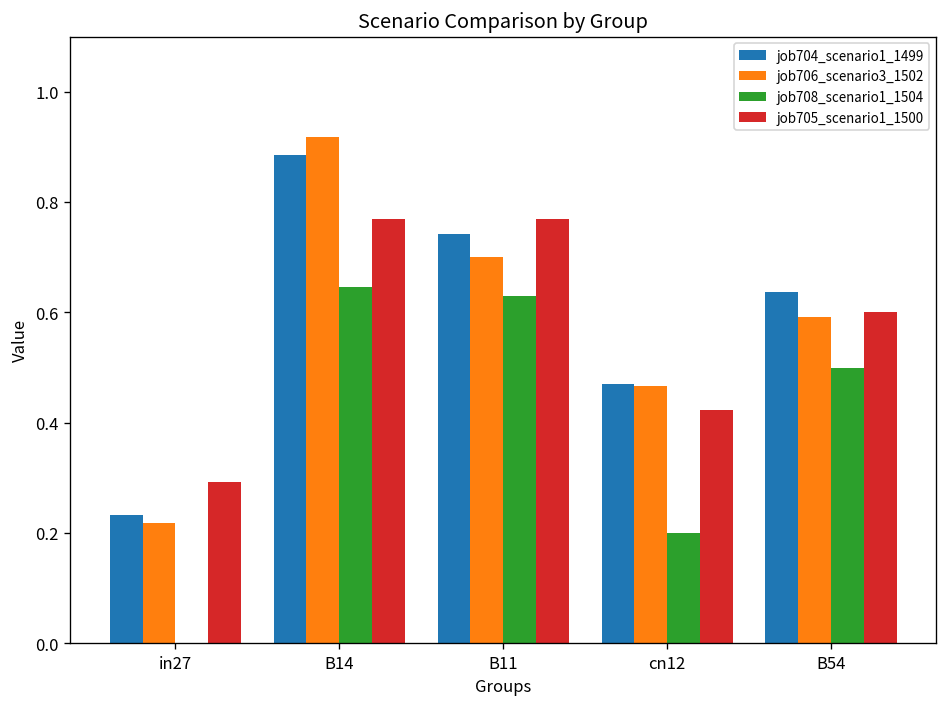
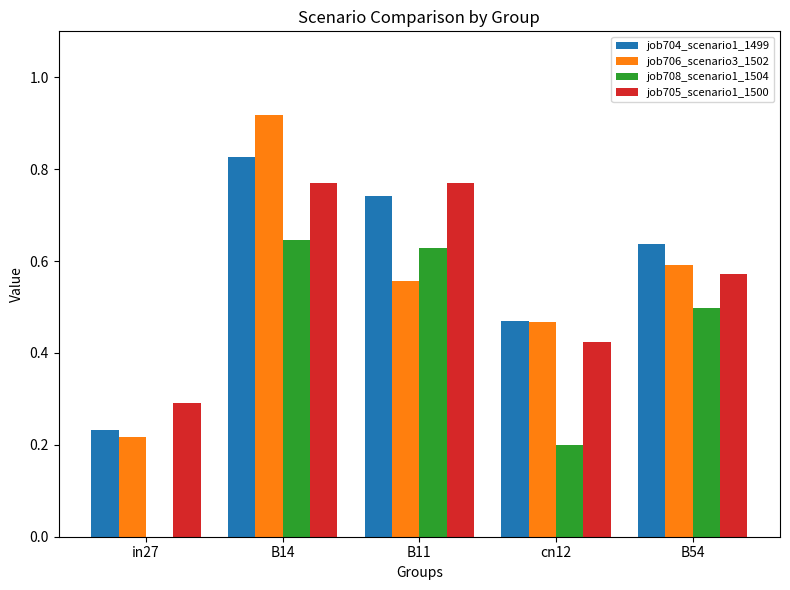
  {
    "job704_scenario1_1499": {
      "in27": 0.23,
-     "B14": 0.89,
+     "B14": 0.83,
      "B11": 0.74,
      "cn12": 0.47,
      "B54": 0.64
    },
    "job706_scenario3_1502": {
      "in27": 0.22,
      "B14": 0.92,
-     "B11": 0.70,
+     "B11": 0.56,
      "cn12": 0.47,
      "B54": 0.59
    },
    "job708_scenario1_1504": {
      "in27": 0.00,
      "B14": 0.65,
      "B11": 0.63,
      "cn12": 0.20,
      "B54": 0.50
    },
    "job705_scenario1_1500": {
      "in27": 0.29,
      "B14": 0.77,
      "B11": 0.77,
      "cn12": 0.42,
-     "B54": 0.60
+     "B54": 0.57
    }
  }
